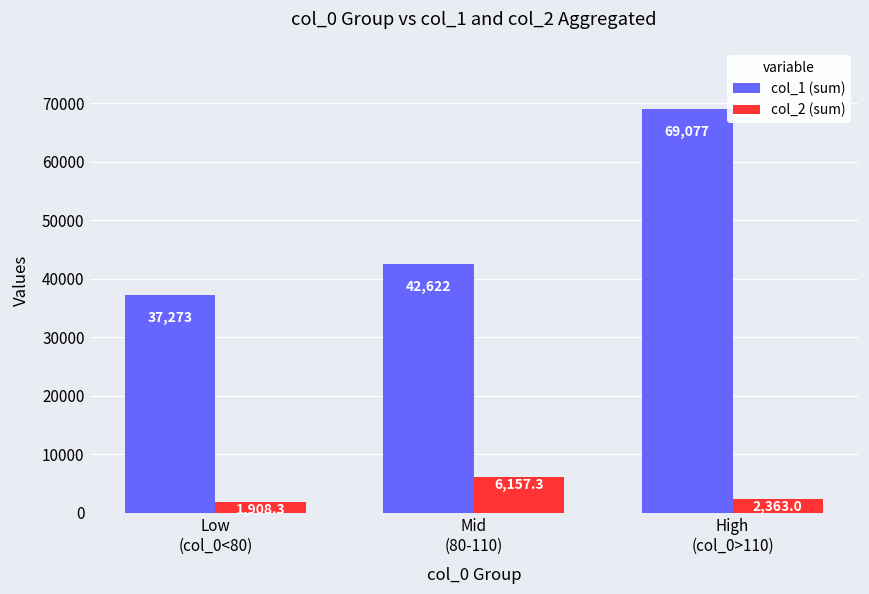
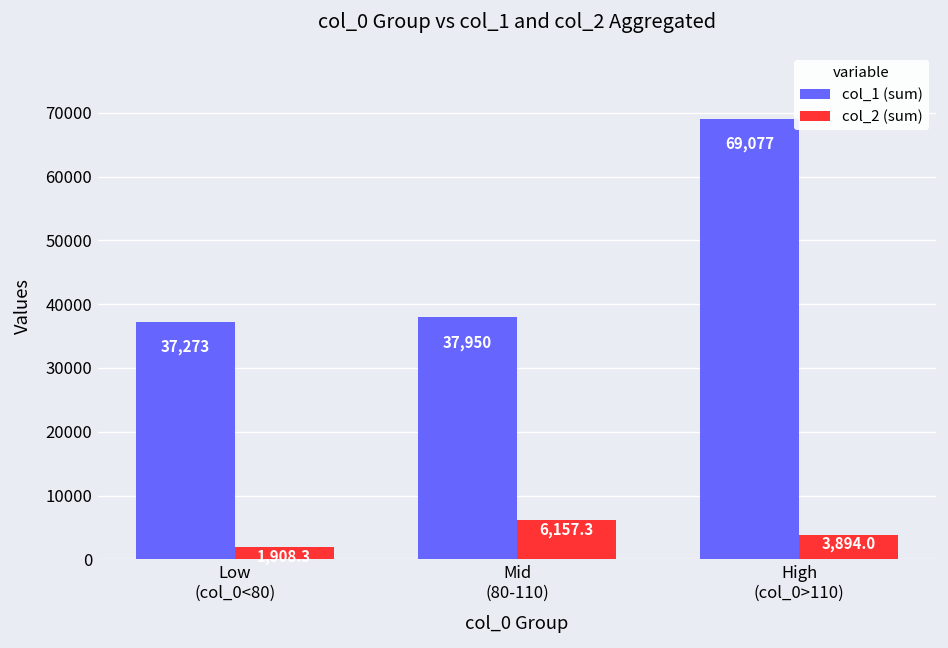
  {
    "col_1 (sum)": {
      "Low (col_0<80)": "37,273",
-     "Mid (80-110)": "42,622",
+     "Mid (80-110)": "37,950",
      "High (col_0>110)": "69,077"
    },
    "col_2 (sum)": {
      "Low (col_0<80)": "1,908.3",
      "Mid (80-110)": "6,157.3",
-     "High (col_0>110)": "2,363.0"
+     "High (col_0>110)": "3,894.0"
    }
  }
